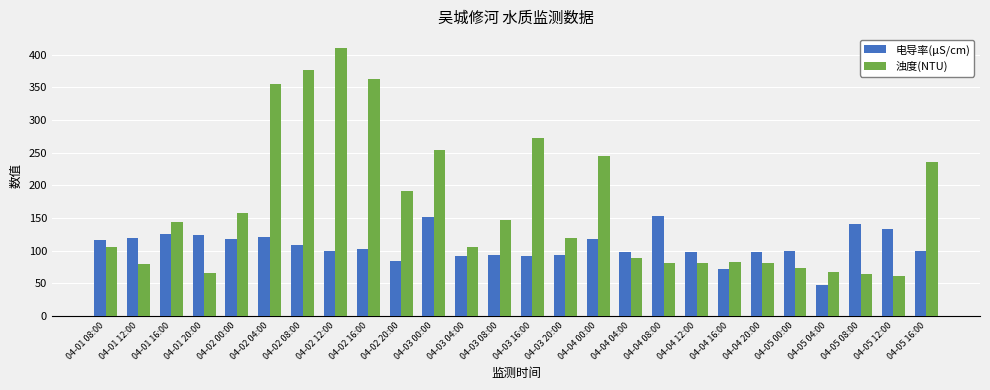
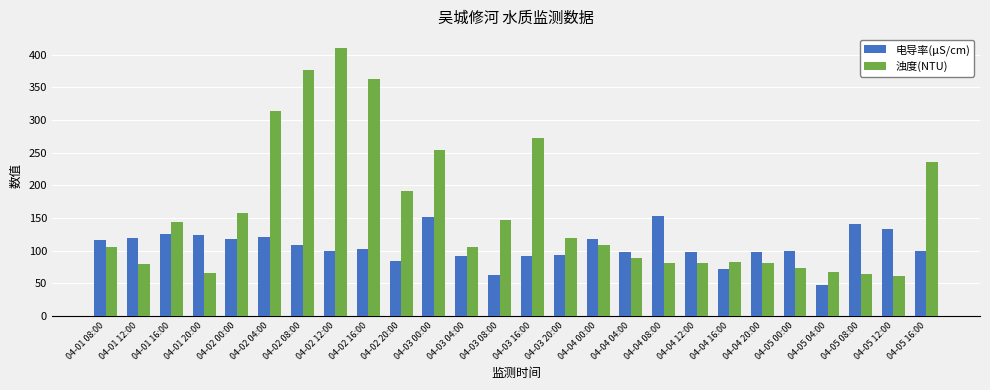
  {
    "电导率(μS/cm)": {
      "04-01 08:00": 120,
      "04-01 12:00": 120,
      "04-01 16:00": 130,
      "04-01 20:00": 120,
      "04-02 00:00": 120,
      "04-02 04:00": 120,
      "04-02 08:00": 110,
      "04-02 12:00": 100,
      "04-02 16:00": 100,
      "04-02 20:00": 80,
      "04-03 00:00": 150,
      "04-03 04:00": 90,
-     "04-03 08:00": 90,
+     "04-03 08:00": 60,
      "04-03 16:00": 90,
      "04-03 20:00": 90,
      "04-04 00:00": 120,
      "04-04 04:00": 100,
      "04-04 08:00": 150,
      "04-04 12:00": 100,
      "04-04 16:00": 70,
      "04-04 20:00": 100,
      "04-05 00:00": 100,
      "04-05 04:00": 50,
      "04-05 08:00": 140,
      "04-05 12:00": 130,
      "04-05 16:00": 100
    },
    "浊度(NTU)": {
      "04-01 08:00": 110,
      "04-01 12:00": 80,
      "04-01 16:00": 140,
      "04-01 20:00": 70,
      "04-02 00:00": 160,
-     "04-02 04:00": 360,
+     "04-02 04:00": 310,
      "04-02 08:00": 380,
      "04-02 12:00": 410,
      "04-02 16:00": 360,
      "04-02 20:00": 190,
      "04-03 00:00": 250,
      "04-03 04:00": 110,
      "04-03 08:00": 150,
      "04-03 16:00": 270,
      "04-03 20:00": 120,
-     "04-04 00:00": 240,
+     "04-04 00:00": 110,
      "04-04 04:00": 90,
      "04-04 08:00": 80,
      "04-04 12:00": 80,
      "04-04 16:00": 80,
      "04-04 20:00": 80,
      "04-05 00:00": 70,
      "04-05 04:00": 70,
      "04-05 08:00": 60,
      "04-05 12:00": 60,
      "04-05 16:00": 240
    }
  }
